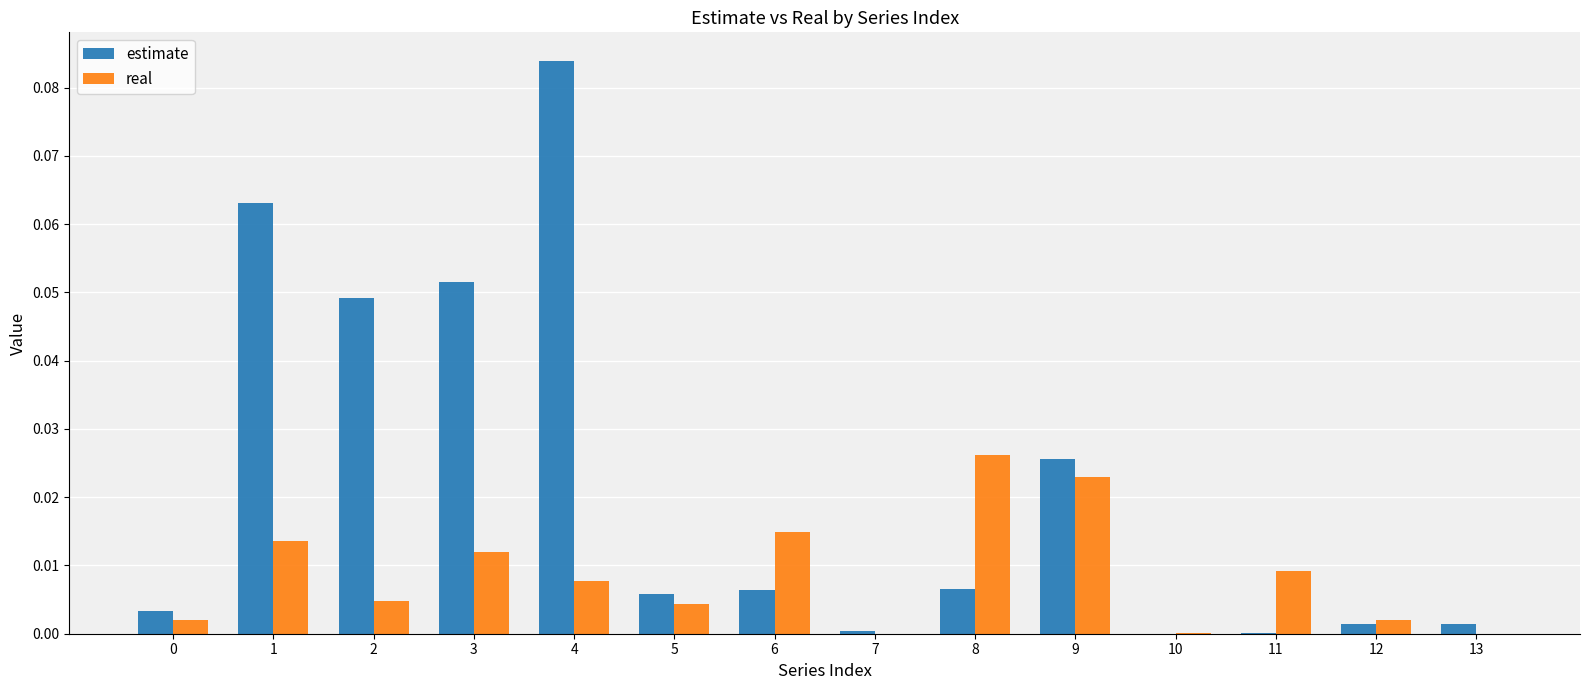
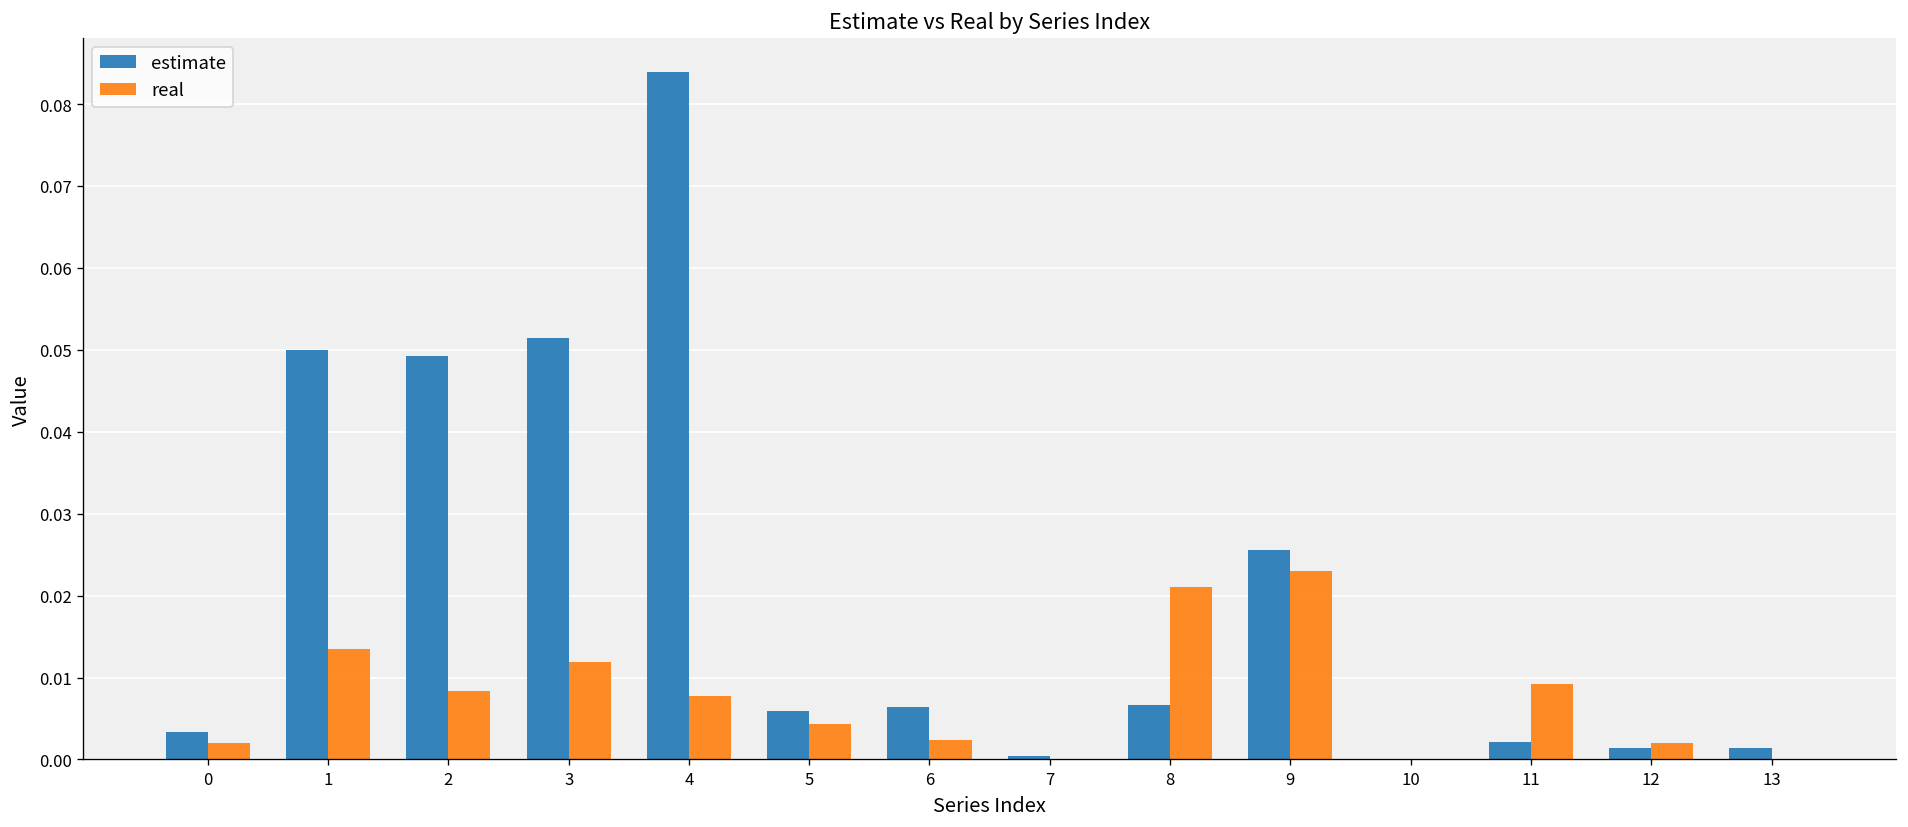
  {
    "estimate": {
      "0": 0.003,
-     "1": 0.063,
+     "1": 0.050,
      "2": 0.049,
      "3": 0.051,
      "4": 0.084,
      "5": 0.006,
      "6": 0.006,
      "7": 0.000,
      "8": 0.007,
      "9": 0.026,
-     "11": 0.000,
+     "11": 0.002,
      "12": 0.001,
      "13": 0.001
    },
    "real": {
      "0": 0.002,
      "1": 0.014,
-     "2": 0.005,
+     "2": 0.008,
      "3": 0.012,
      "4": 0.008,
      "5": 0.004,
-     "6": 0.015,
+     "6": 0.002,
      "7": 0.000,
-     "8": 0.026,
+     "8": 0.021,
      "9": 0.023,
      "11": 0.009,
      "12": 0.002,
      "13": 0.000
    }
  }
